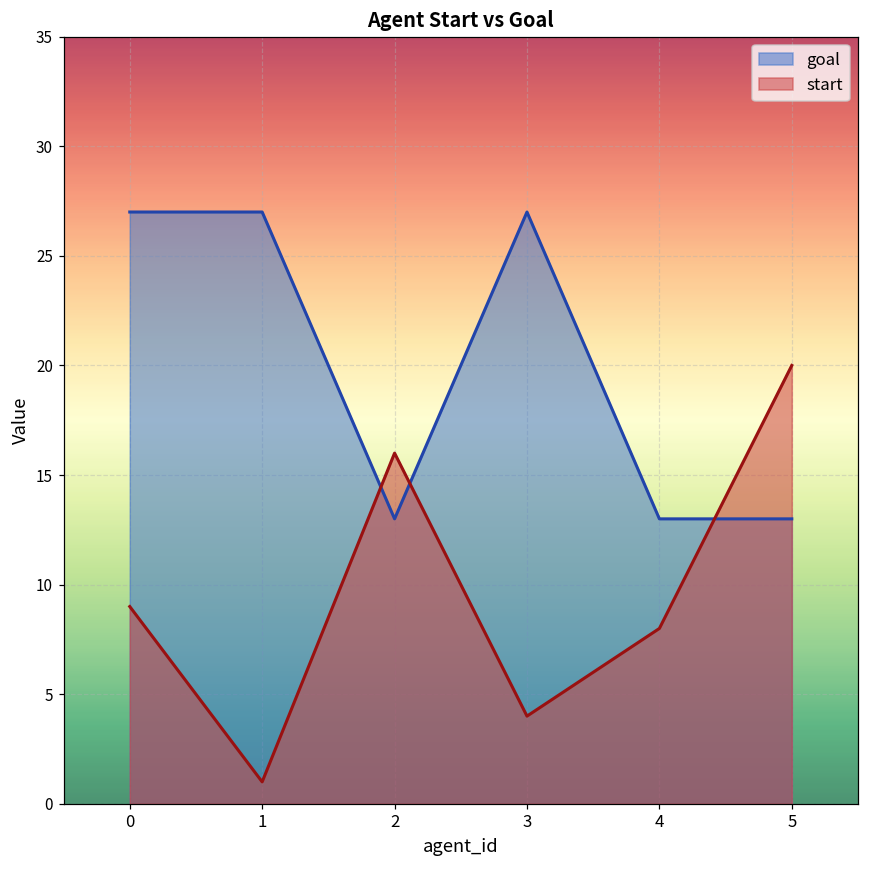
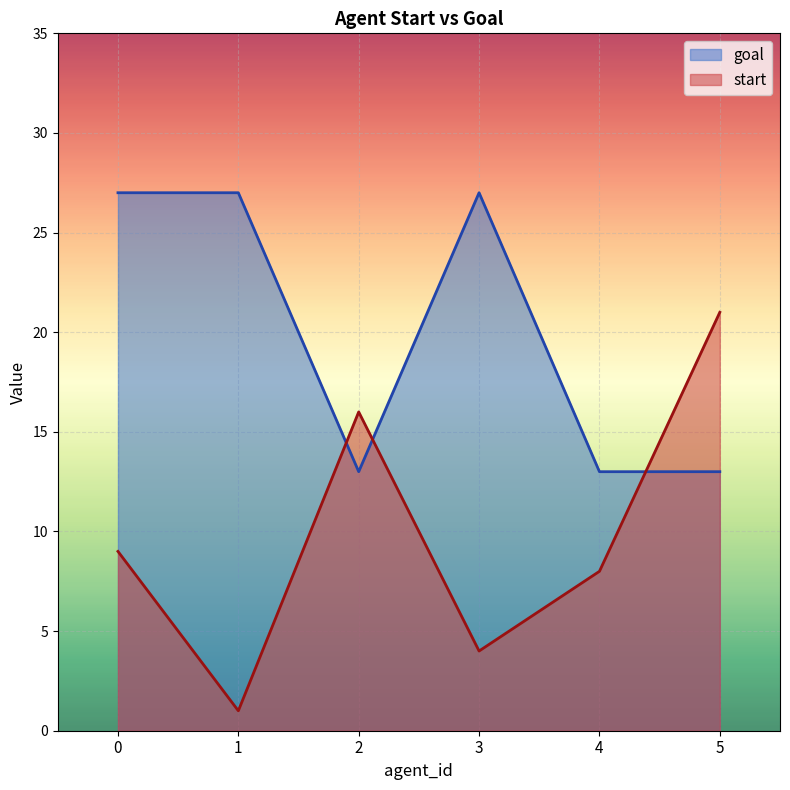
  {
    "goal": {
      "0": 27,
      "1": 27,
      "2": 13,
      "3": 27,
      "4": 13,
      "5": 13
    },
    "start": {
      "0": 9,
      "1": 1,
      "2": 16,
      "3": 4,
      "4": 8,
-     "5": 20
+     "5": 21
    }
  }
